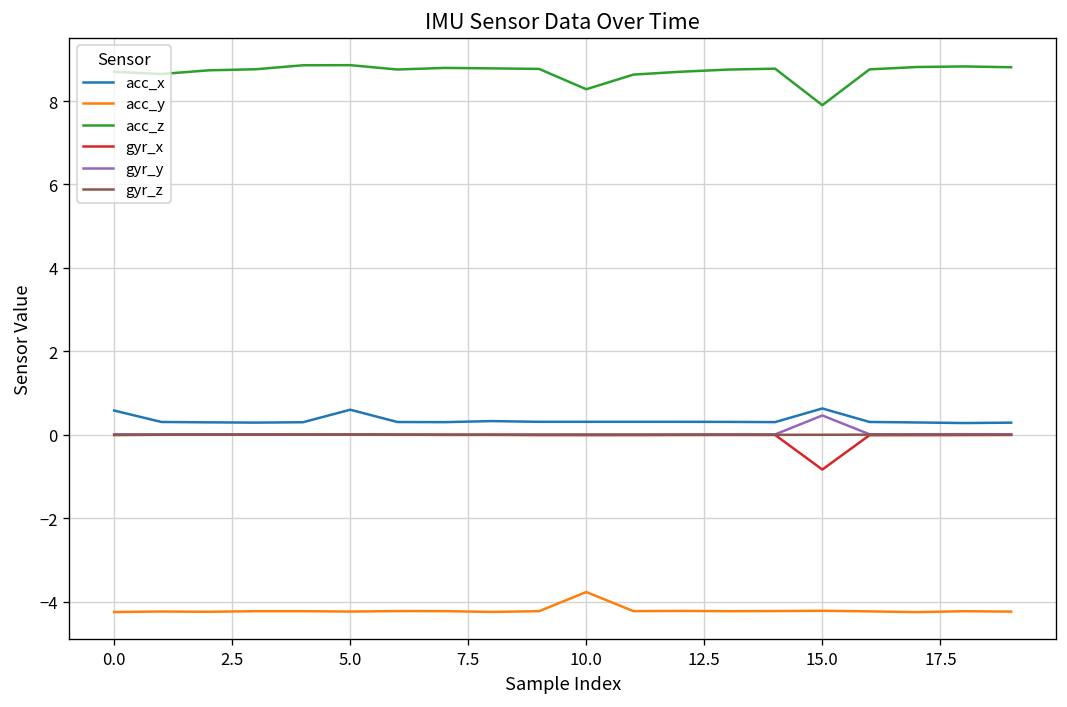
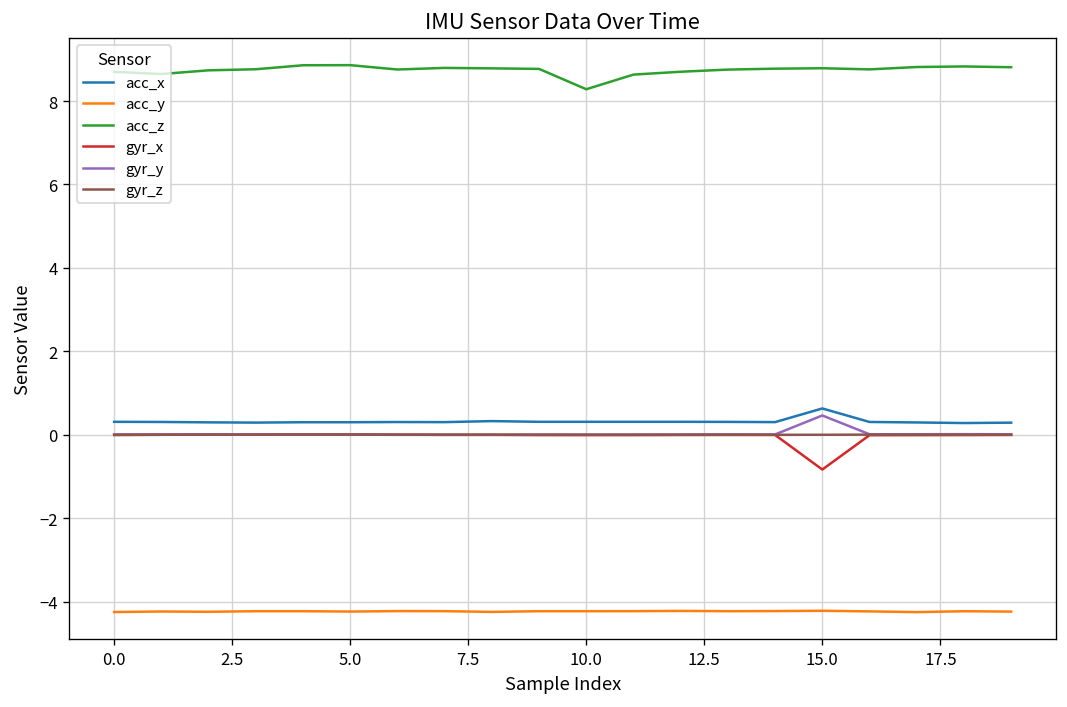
  {
    "acc_x": {
-     "0.0": 0.6,
-     "5.0": 0.6,
+     "0.0": 0.3,
+     "5.0": 0.3,
      "10.0": 0.3,
      "15.0": 0.6
    },
    "acc_y": {
      "0.0": -4.3,
      "5.0": -4.2,
-     "10.0": -3.8,
+     "10.0": -4.2,
      "15.0": -4.2
    },
    "acc_z": {
      "5.0": 8.9,
      "10.0": 8.3,
-     "15.0": 7.9
+     "15.0": 8.8
    },
    "gyr_x": {
      "15.0": -0.8
    },
    "gyr_y": {
      "15.0": 0.5
    },
    "gyr_z": {
      "15.0": 0.0
    }
  }
